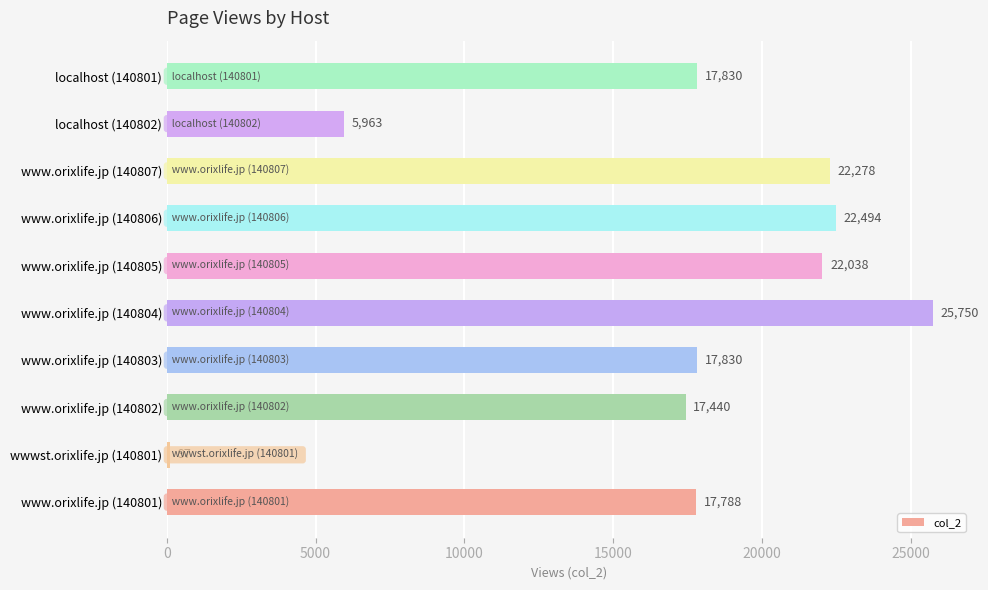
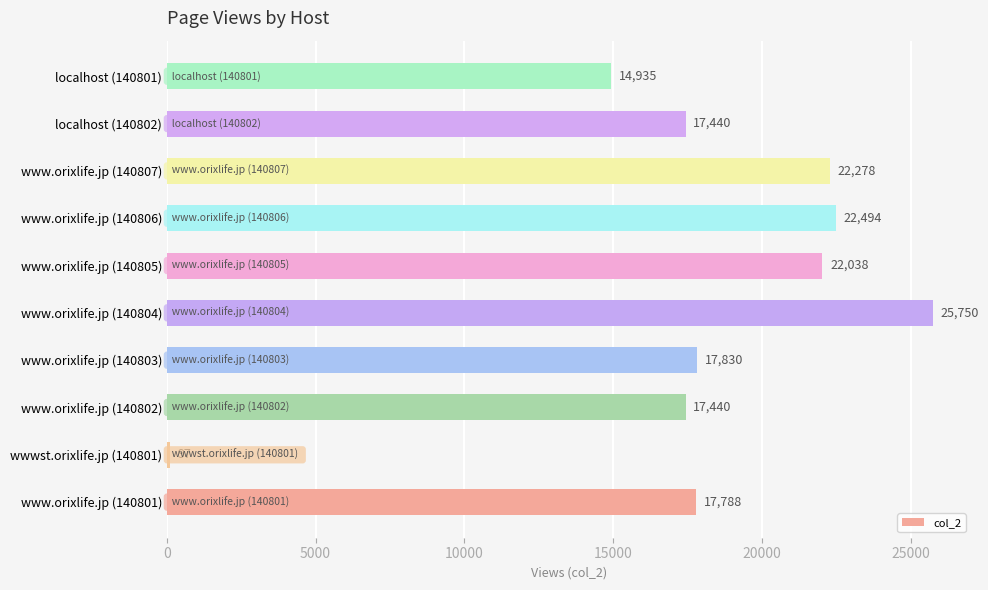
  {
-   "localhost (140801)": "17,830",
-   "localhost (140802)": "5,963",
+   "localhost (140801)": "14,935",
+   "localhost (140802)": "17,440",
    "www.orixlife.jp (140807)": "22,278",
    "www.orixlife.jp (140806)": "22,494",
    "www.orixlife.jp (140805)": "22,038",
    "www.orixlife.jp (140804)": "25,750",
    "www.orixlife.jp (140803)": "17,830",
    "www.orixlife.jp (140802)": "17,440",
    "www.orixlife.jp (140801)": "17,788"
  }
